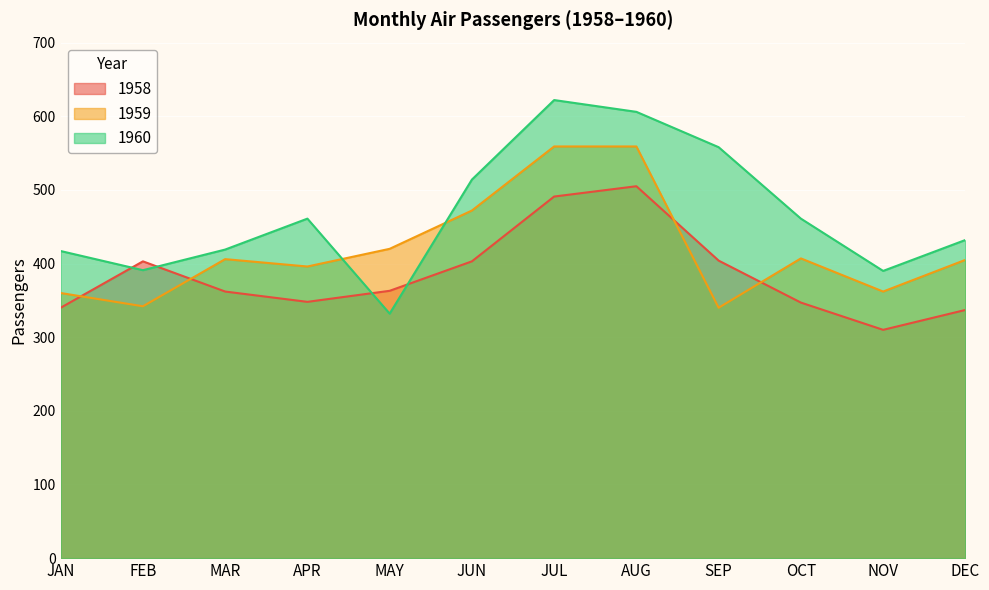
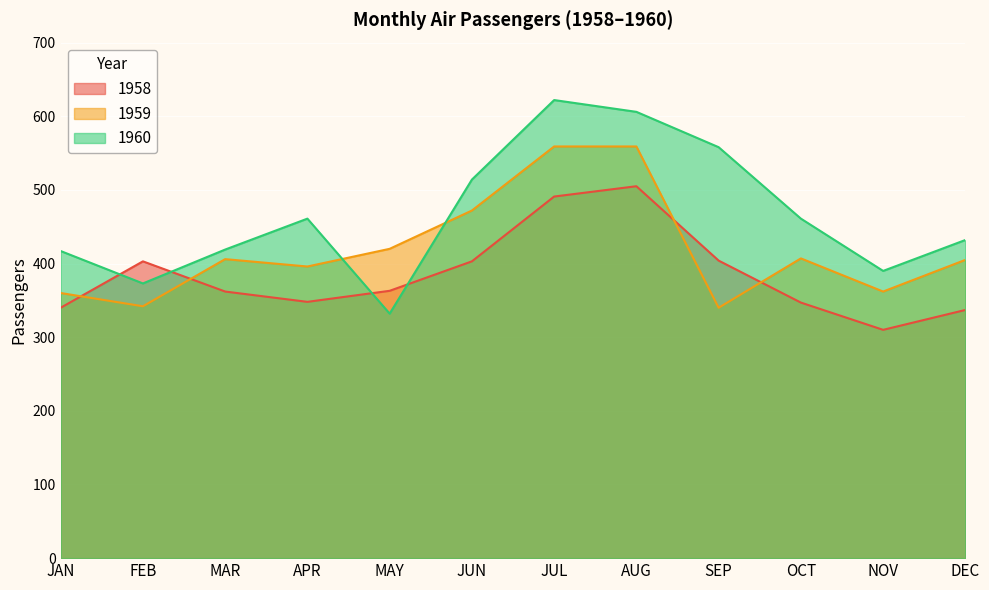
  {
    "1958": {
      "JAN": 340,
      "FEB": 400,
      "MAR": 360,
      "APR": 350,
      "MAY": 360,
      "JUN": 400,
      "JUL": 490,
      "AUG": 510,
      "SEP": 400,
      "OCT": 350,
      "NOV": 310,
      "DEC": 340
    },
    "1959": {
      "JAN": 360,
      "FEB": 340,
      "MAR": 410,
      "APR": 400,
      "MAY": 420,
      "JUN": 470,
      "JUL": 560,
      "AUG": 560,
      "SEP": 340,
      "OCT": 410,
      "NOV": 360,
      "DEC": 410
    },
    "1960": {
      "JAN": 420,
-     "FEB": 390,
+     "FEB": 370,
      "MAR": 420,
      "APR": 460,
      "MAY": 330,
      "JUN": 510,
      "JUL": 620,
      "AUG": 610,
      "SEP": 560,
      "OCT": 460,
      "NOV": 390,
      "DEC": 430
    }
  }
